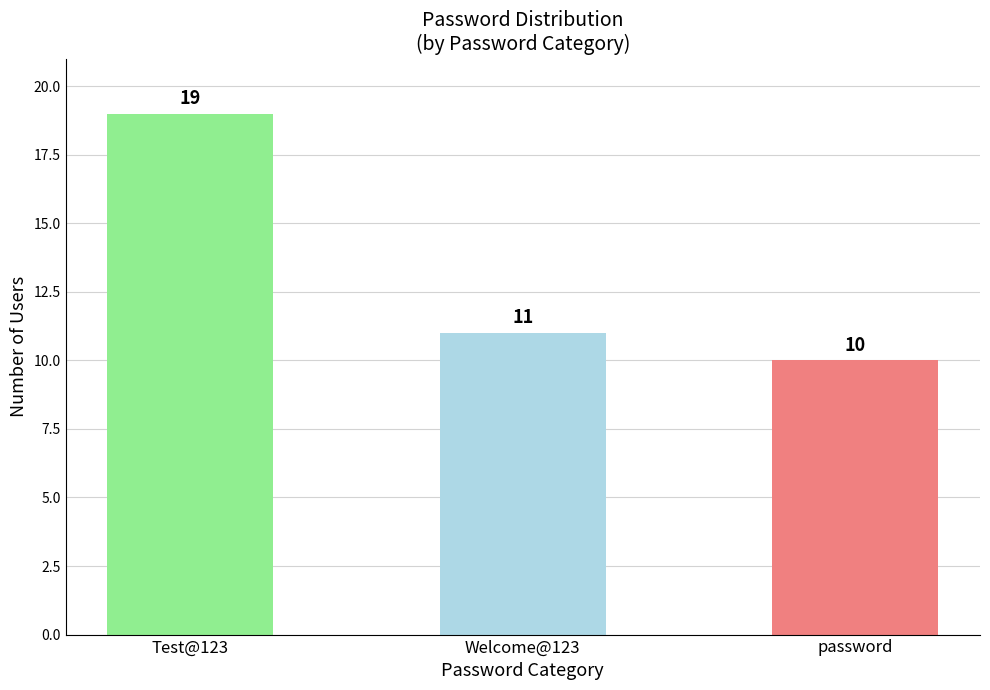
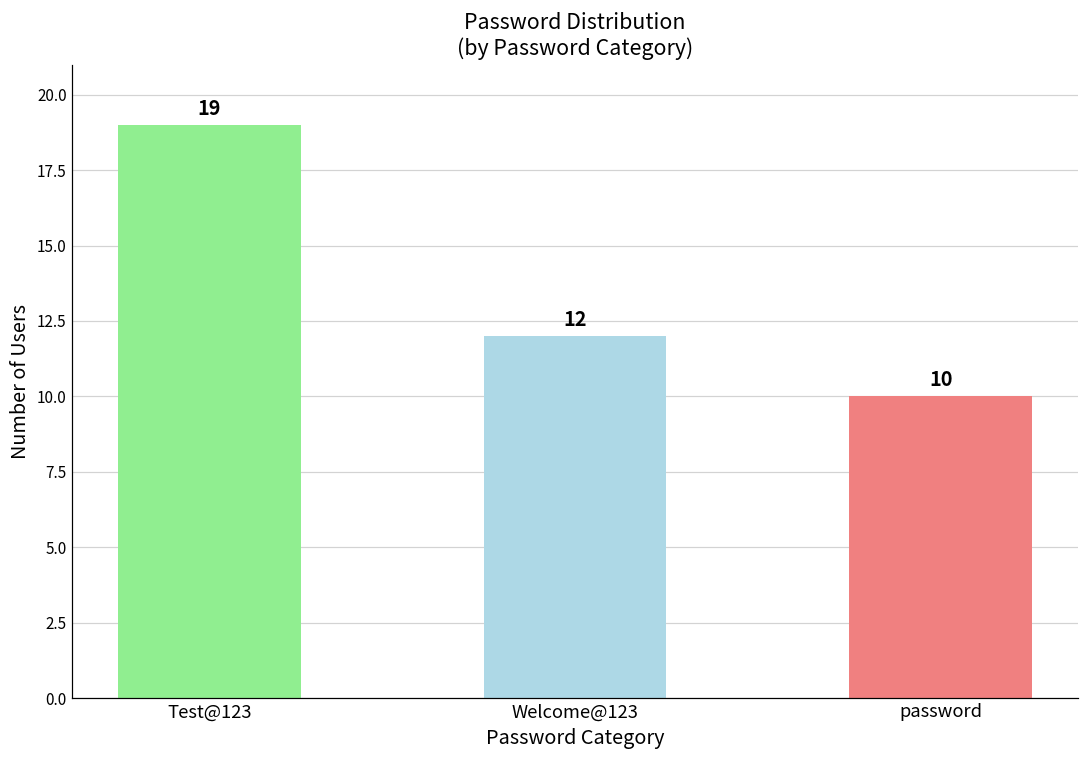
  {
    "Test@123": 19,
-   "Welcome@123": 11,
+   "Welcome@123": 12,
    "password": 10
  }
